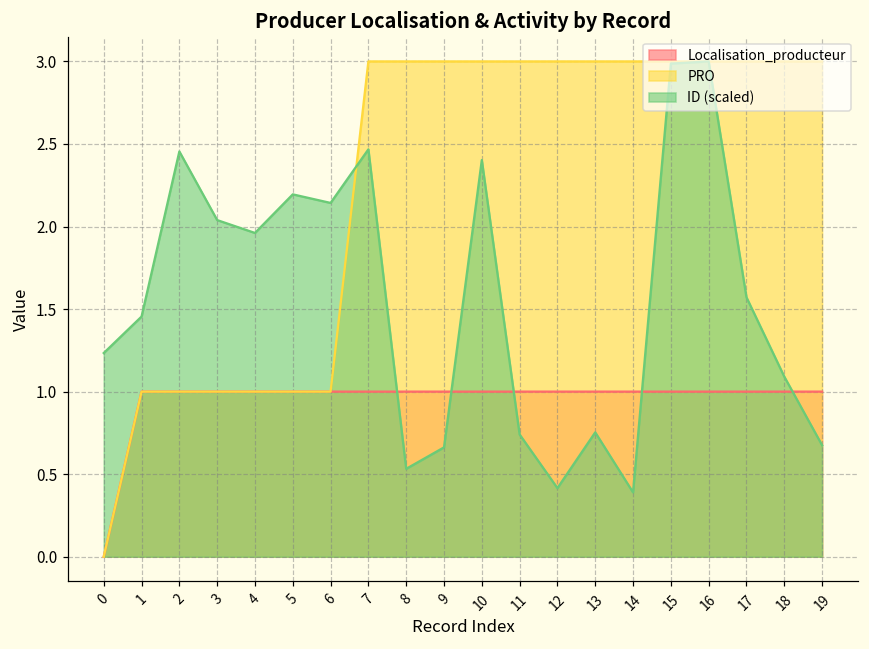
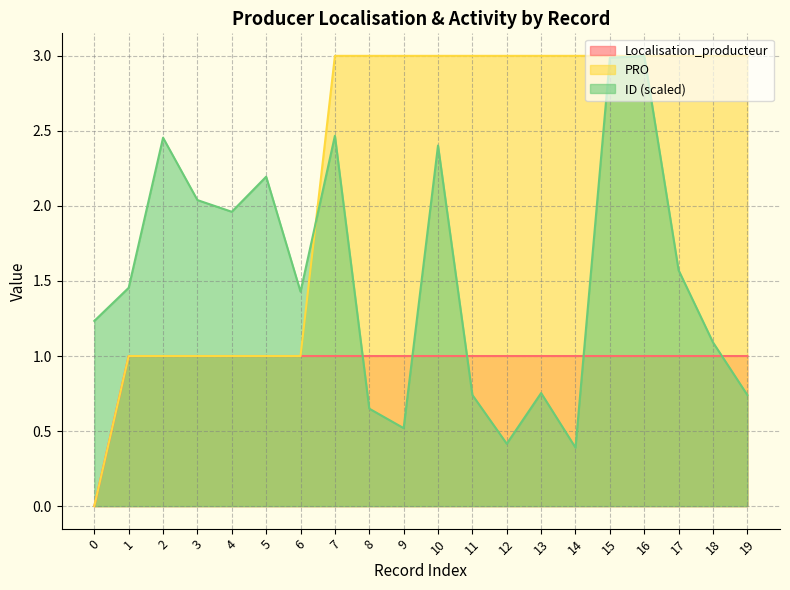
  {
    "Localisation_producteur": {
      "7": 1.00,
      "8": 1.00,
      "9": 1.00,
      "10": 1.00,
      "11": 1.00,
      "12": 1.00,
      "13": 1.00,
      "14": 1.00,
      "15": 1.00,
      "16": 1.00,
      "17": 1.00,
      "18": 1.00,
      "19": 1.00
    },
    "PRO": {
      "7": 3.00,
      "8": 3.00,
      "9": 3.00,
      "10": 3.00,
      "11": 3.00,
      "12": 3.00,
      "13": 3.00,
      "14": 3.00
    },
    "ID (scaled)": {
      "0": 1.23,
      "1": 1.45,
      "2": 2.45,
      "3": 2.04,
      "4": 1.96,
      "5": 2.19,
-     "6": 2.14,
+     "6": 1.43,
      "7": 2.47,
-     "8": 0.53,
-     "9": 0.66,
+     "8": 0.65,
+     "9": 0.52,
      "10": 2.40,
      "11": 0.74,
      "12": 0.42,
      "13": 0.75,
      "14": 0.39,
      "17": 1.57,
      "18": 1.09,
-     "19": 0.68
+     "19": 0.74
    }
  }
